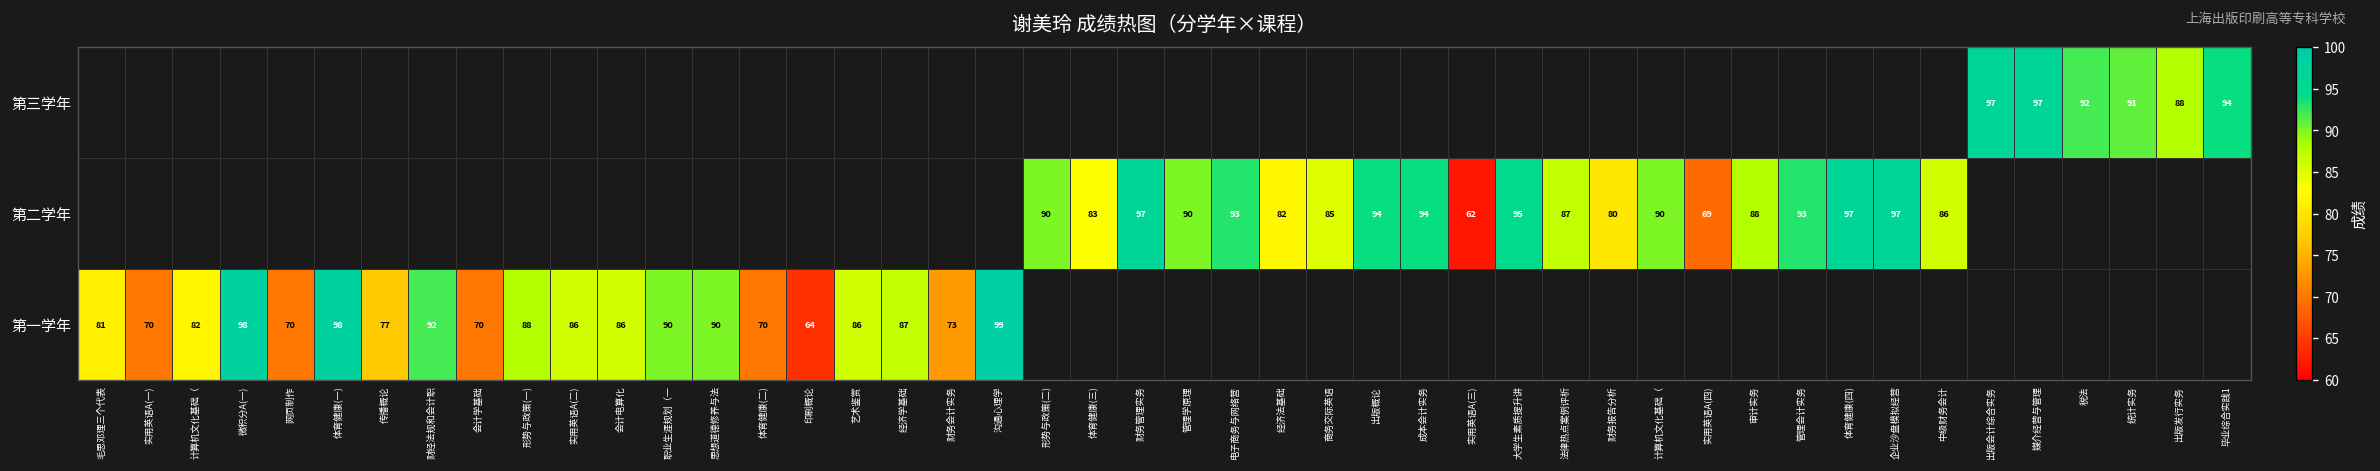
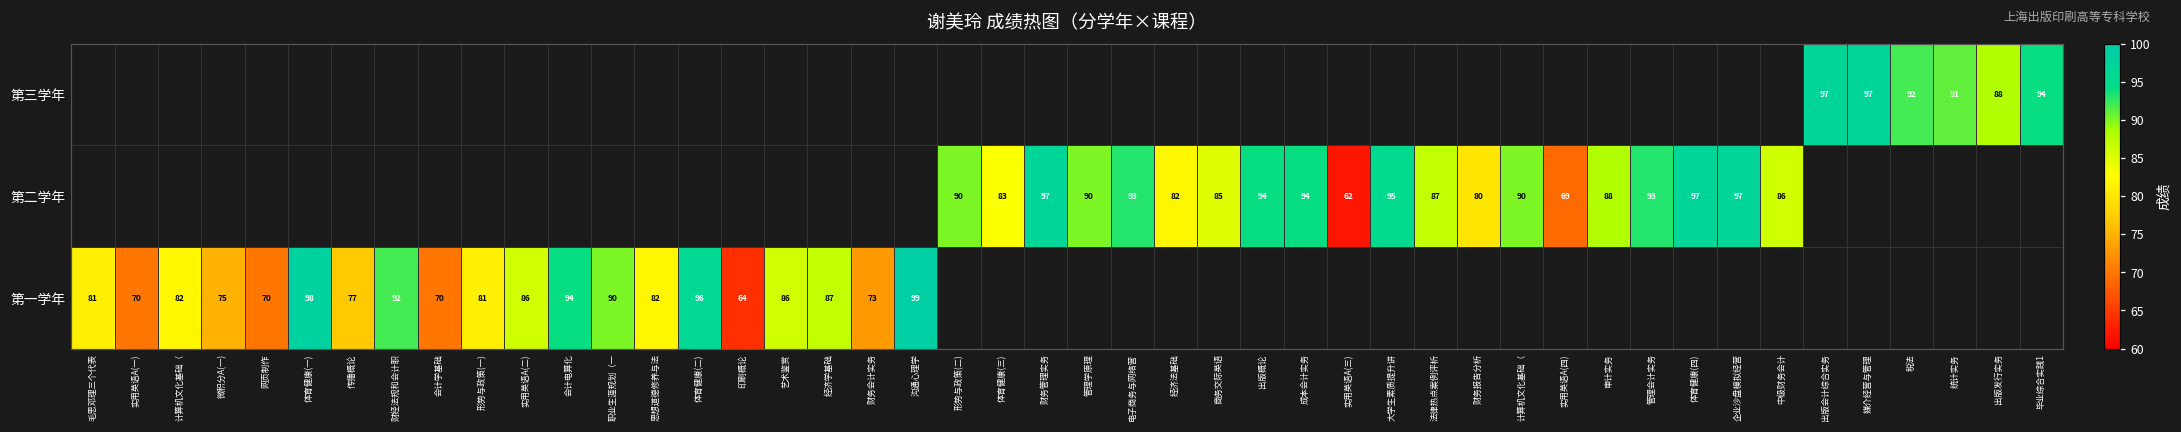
  {
    "第三学年": {
      "出版会计综合实务": 97,
      "媒介经营与管理": 97,
      "税法": 92,
      "统计实务": 91,
      "出版发行实务": 88,
      "毕业综合实践1": 94
    },
    "第二学年": {
      "形势与政策(二)": 90,
      "体育健康(三)": 83,
      "财务管理实务": 97,
      "管理学原理": 90,
      "电子商务与网络营": 93,
      "经济法基础": 82,
      "商务交际英语": 85,
      "出版概论": 94,
      "成本会计实务": 94,
      "实用英语A(三)": 62,
      "大学生素质提升讲": 95,
      "法律热点案例评析": 87,
      "财务报告分析": 80,
      "计算机文化基础（": 90,
      "实用英语A(四)": 69,
      "审计实务": 88,
      "管理会计实务": 93,
      "体育健康(四)": 97,
      "企业沙盘模拟经营": 97,
      "中级财务会计": 86
    },
    "第一学年": {
      "毛思邓理三个代表": 81,
      "实用英语A(一)": 70,
      "计算机文化基础（": 82,
-     "微积分A(一)": 98,
+     "微积分A(一)": 75,
      "网页制作": 70,
      "体育健康(一)": 98,
      "传播概论": 77,
      "财经法规和会计职": 92,
      "会计学基础": 70,
-     "形势与政策(一)": 88,
+     "形势与政策(一)": 81,
      "实用英语A(二)": 86,
-     "会计电算化": 86,
+     "会计电算化": 94,
      "职业生涯规划（一": 90,
-     "思想道德修养与法": 90,
-     "体育健康(二)": 70,
+     "思想道德修养与法": 82,
+     "体育健康(二)": 96,
      "印刷概论": 64,
      "艺术鉴赏": 86,
      "经济学基础": 87,
      "财务会计实务": 73,
      "沟通心理学": 99
    }
  }
